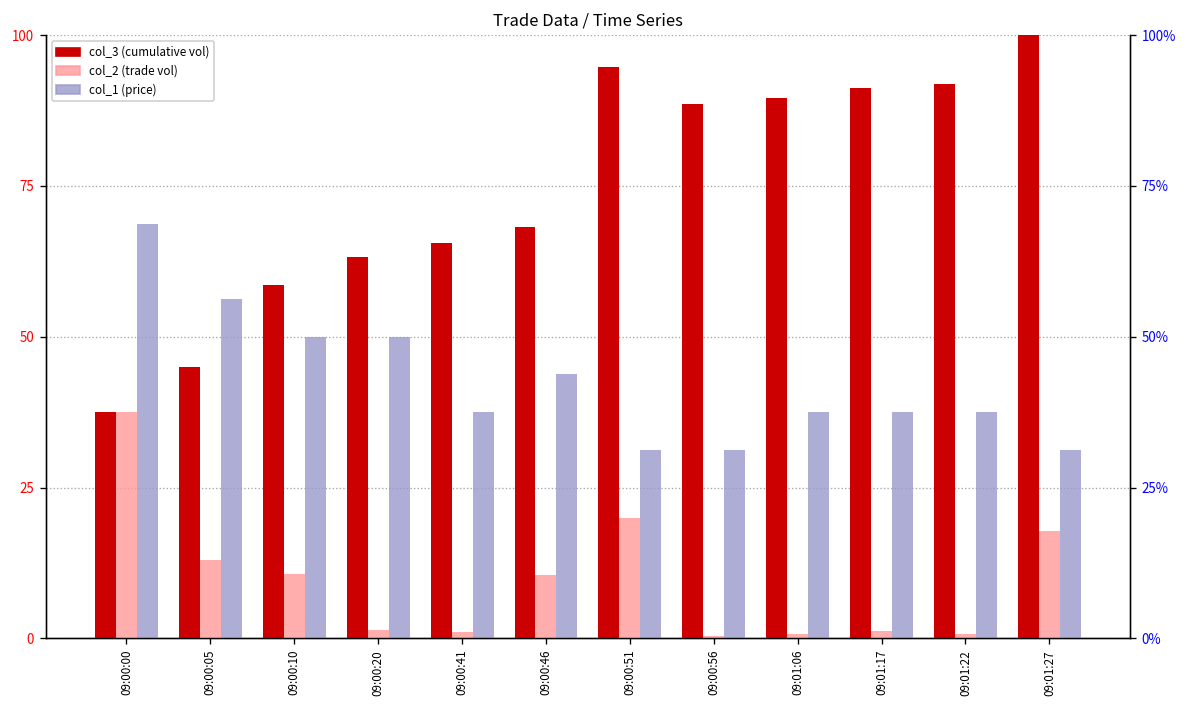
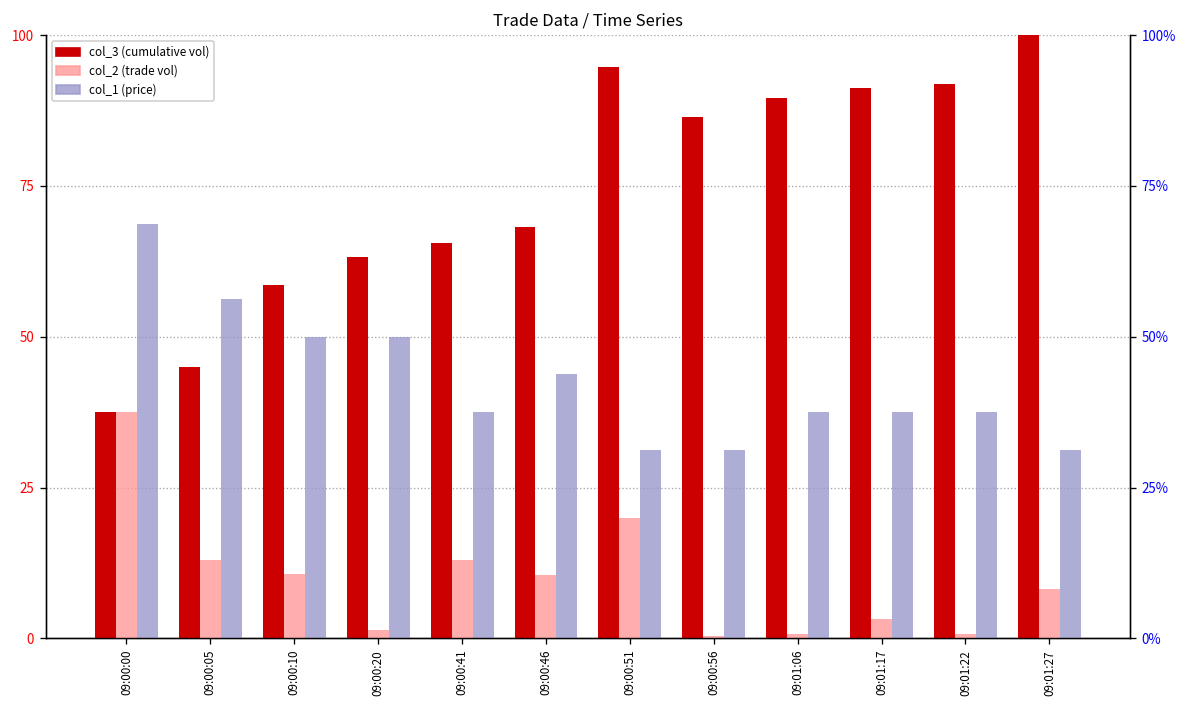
  {
    "col_3 (cumulative vol)": {
      "09:00:00": 38,
      "09:00:05": 45,
      "09:00:10": 59,
      "09:00:20": 63,
      "09:00:41": 66,
      "09:00:46": 68,
      "09:00:51": 95,
-     "09:00:56": 89,
+     "09:00:56": 87,
      "09:01:06": 90,
      "09:01:17": 91,
      "09:01:22": 92,
      "09:01:27": 100
    },
    "col_2 (trade vol)": {
      "09:00:00": 38,
      "09:00:05": 13,
      "09:00:10": 11,
      "09:00:20": 1,
-     "09:00:41": 1,
+     "09:00:41": 13,
      "09:00:46": 10,
      "09:00:51": 20,
      "09:01:06": 1,
-     "09:01:17": 1,
+     "09:01:17": 3,
      "09:01:22": 1,
-     "09:01:27": 18
+     "09:01:27": 8
    },
    "col_1 (price)": {
      "09:00:00": 69,
      "09:00:05": 56,
      "09:00:10": 50,
      "09:00:20": 50,
      "09:00:41": 38,
      "09:00:46": 44,
      "09:00:51": 31,
      "09:00:56": 31,
      "09:01:06": 38,
      "09:01:17": 38,
      "09:01:22": 38,
      "09:01:27": 31
    }
  }
